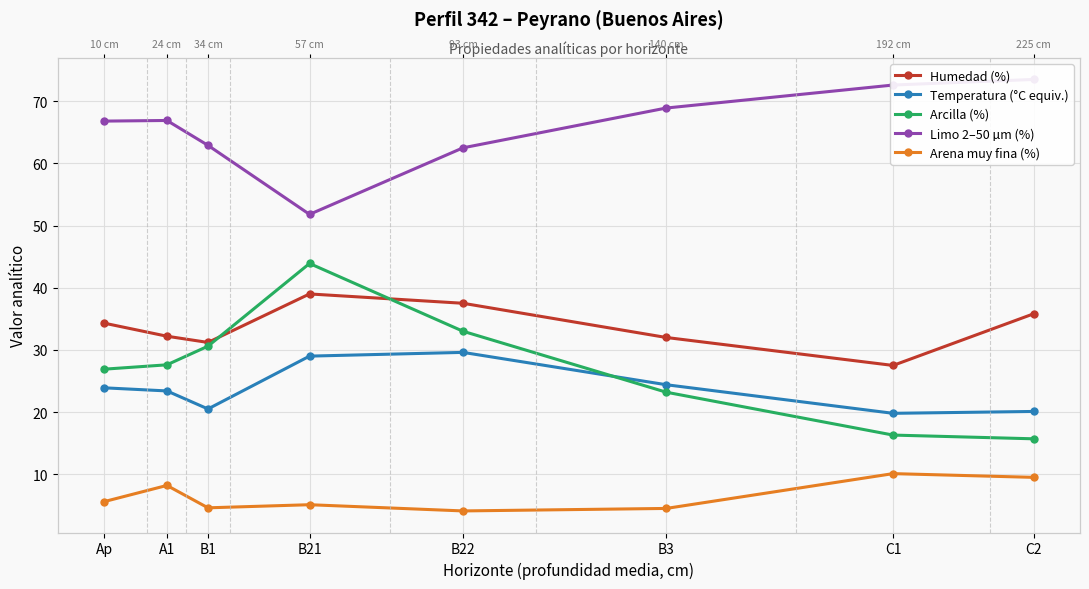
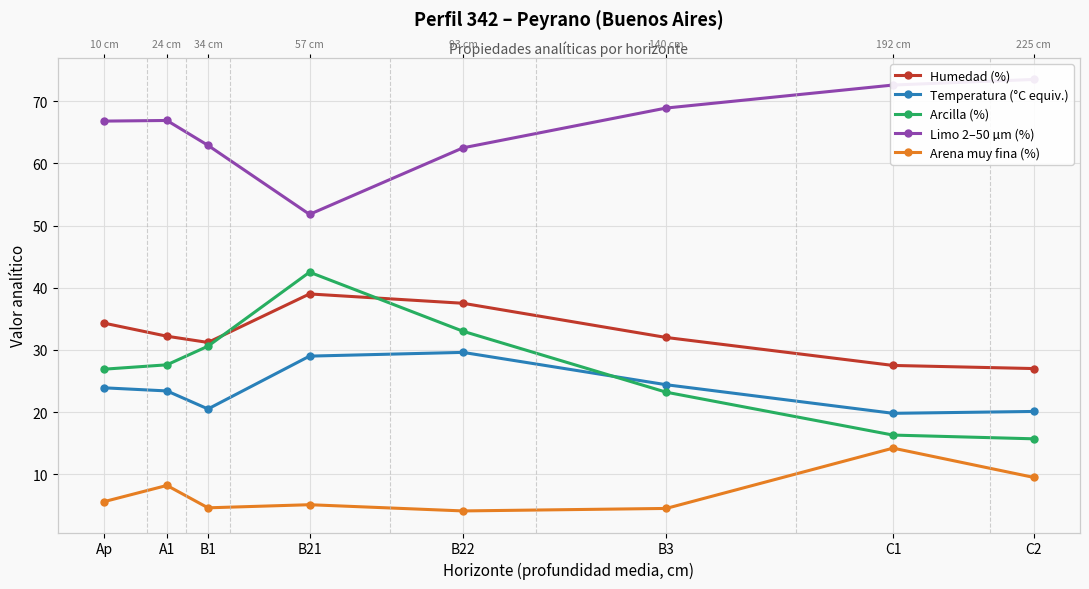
  {
    "Humedad (%)": {
      "Ap": 34,
      "A1": 32,
      "B1": 31,
      "B21": 39,
      "B22": 38,
      "B3": 32,
      "C1": 28,
-     "C2": 36
+     "C2": 27
    },
    "Temperatura (°C equiv.)": {
      "Ap": 24,
      "A1": 23,
      "B1": 21,
      "B21": 29,
      "B22": 30,
      "B3": 24,
      "C1": 20,
      "C2": 20
    },
    "Arcilla (%)": {
      "Ap": 27,
      "A1": 28,
      "B1": 31,
-     "B21": 44,
+     "B21": 43,
      "B22": 33,
      "B3": 23,
      "C1": 16,
      "C2": 16
    },
    "Limo 2–50 µm (%)": {
      "Ap": 67,
      "A1": 67,
      "B1": 63,
      "B21": 52,
      "B22": 63,
      "B3": 69
    },
    "Arena muy fina (%)": {
      "Ap": 6,
      "A1": 8,
      "B1": 5,
      "B21": 5,
      "B22": 4,
      "B3": 5,
-     "C1": 10,
+     "C1": 14,
      "C2": 10
    }
  }
